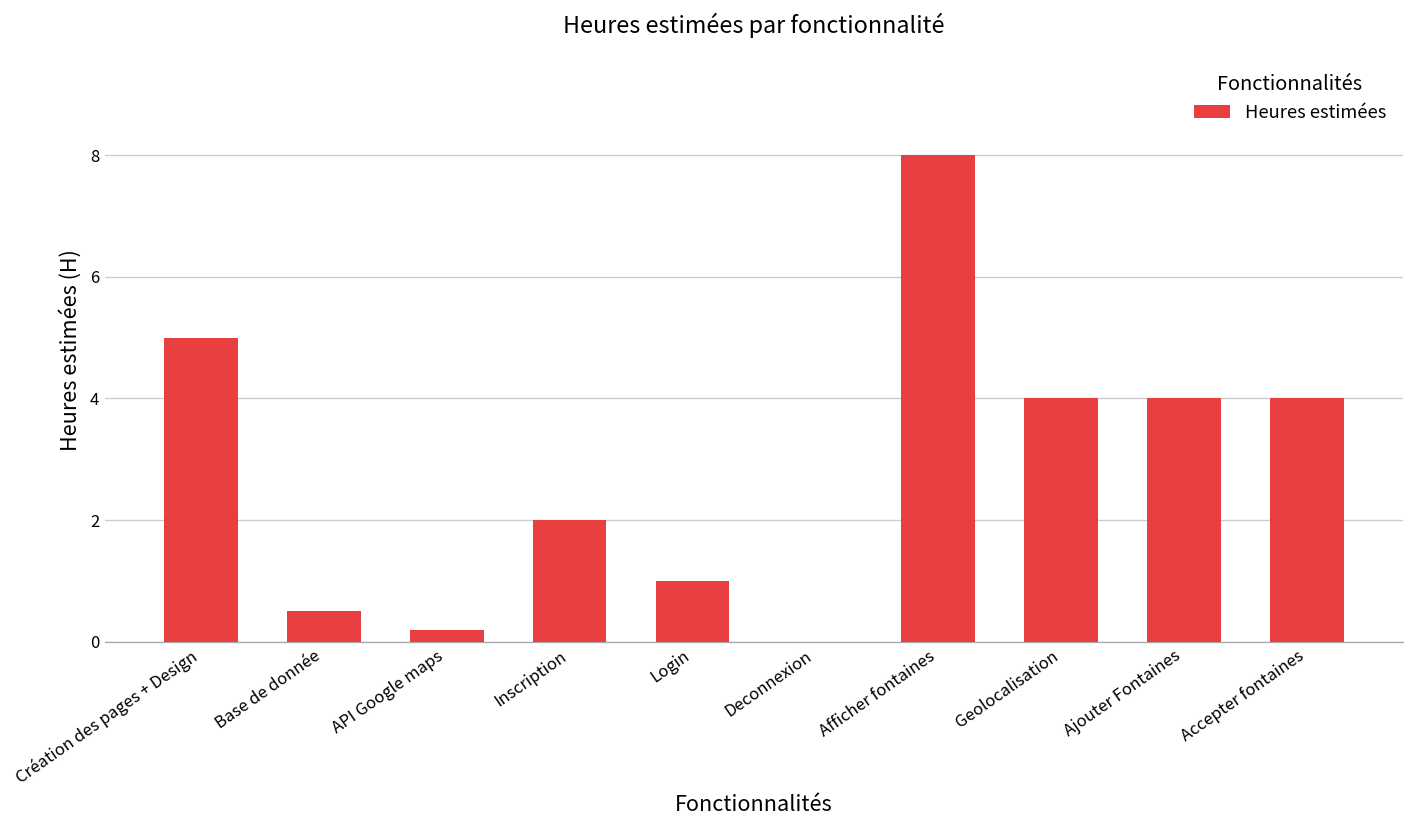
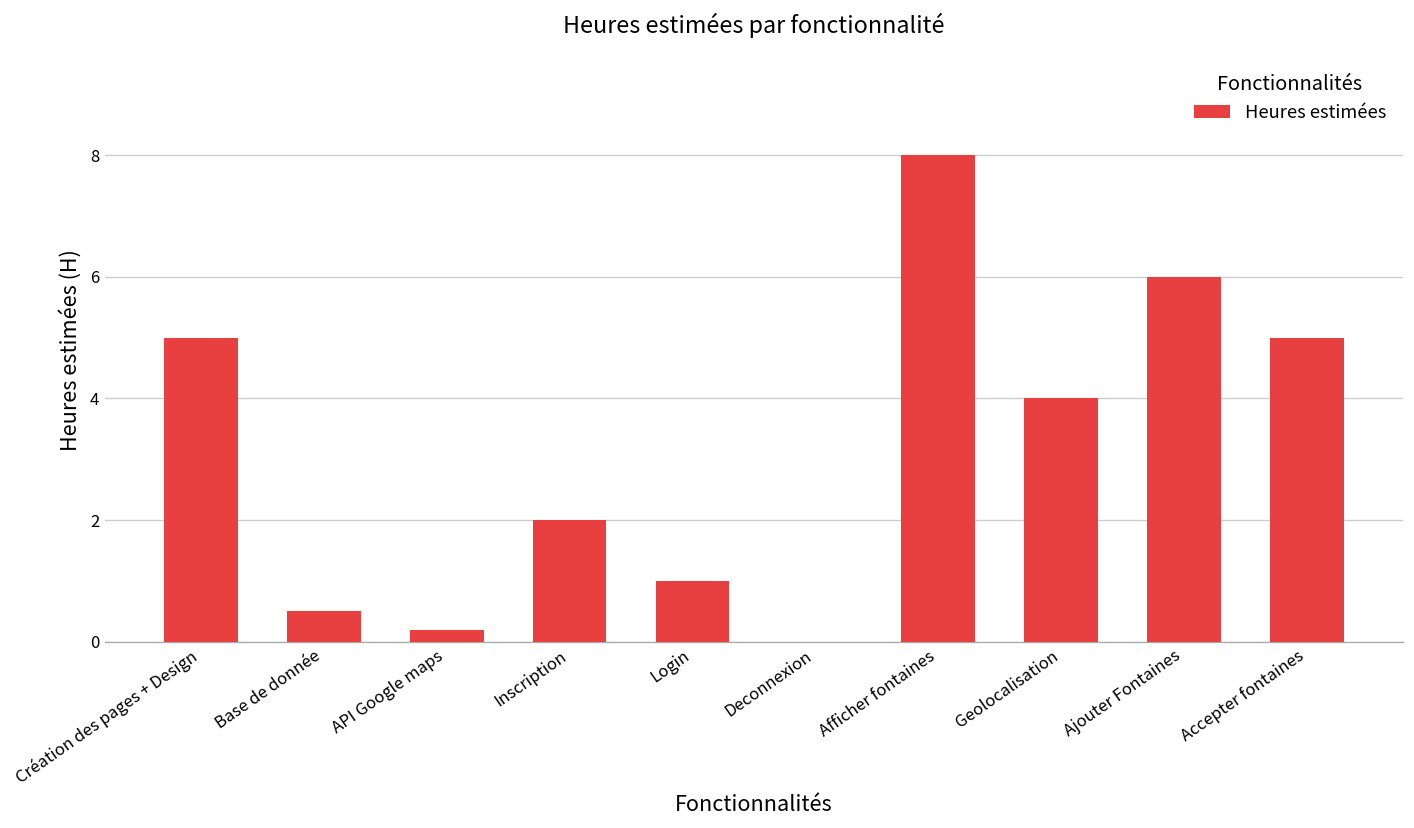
  {
    "Création des pages + Design": 5,
    "Base de donnée": 0.5,
    "API Google maps": 0.2,
    "Inscription": 2,
    "Login": 1,
    "Deconnexion": 0,
    "Afficher fontaines": 8,
    "Geolocalisation": 4,
-   "Ajouter Fontaines": 4,
-   "Accepter fontaines": 4
+   "Ajouter Fontaines": 6,
+   "Accepter fontaines": 5
  }
